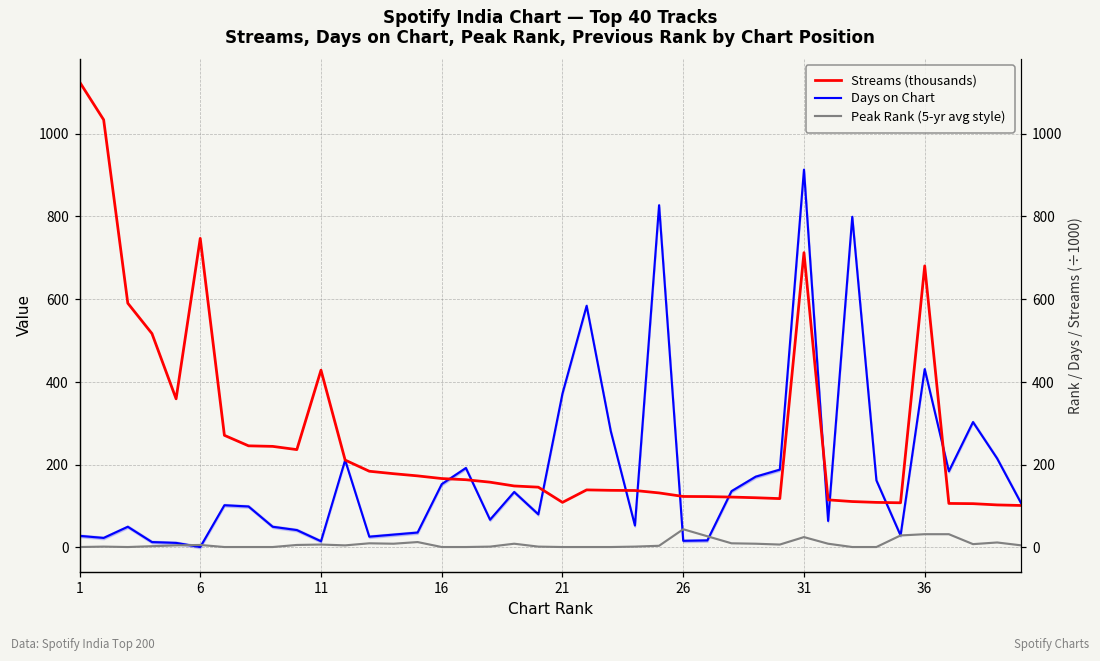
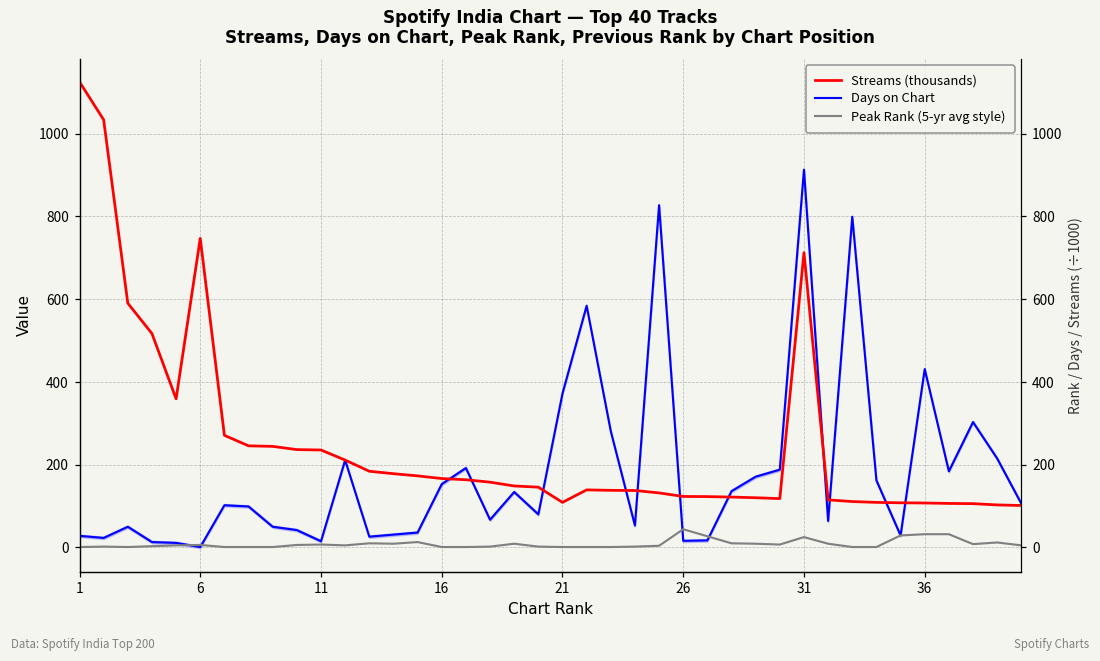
  {
    "Streams (thousands)": {
      "1": 1130,
      "6": 750,
-     "11": 430,
+     "11": 240,
      "16": 170,
      "21": 110,
      "26": 120,
      "31": 710,
-     "36": 680
+     "36": 110
    },
    "Peak Rank (5-yr avg style)": {
      "1": 0,
      "11": 10,
      "16": 0,
      "21": 0,
      "26": 40,
      "31": 30,
      "36": 30
    }
  }
